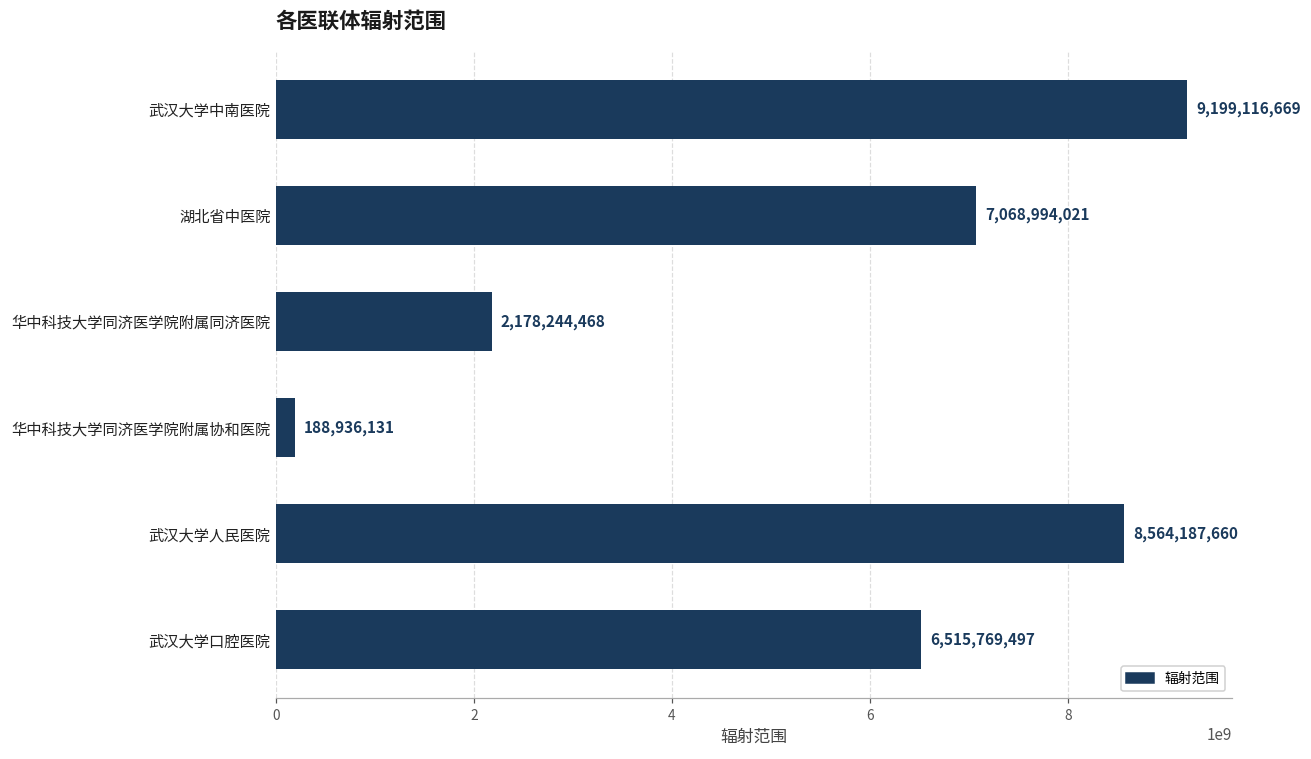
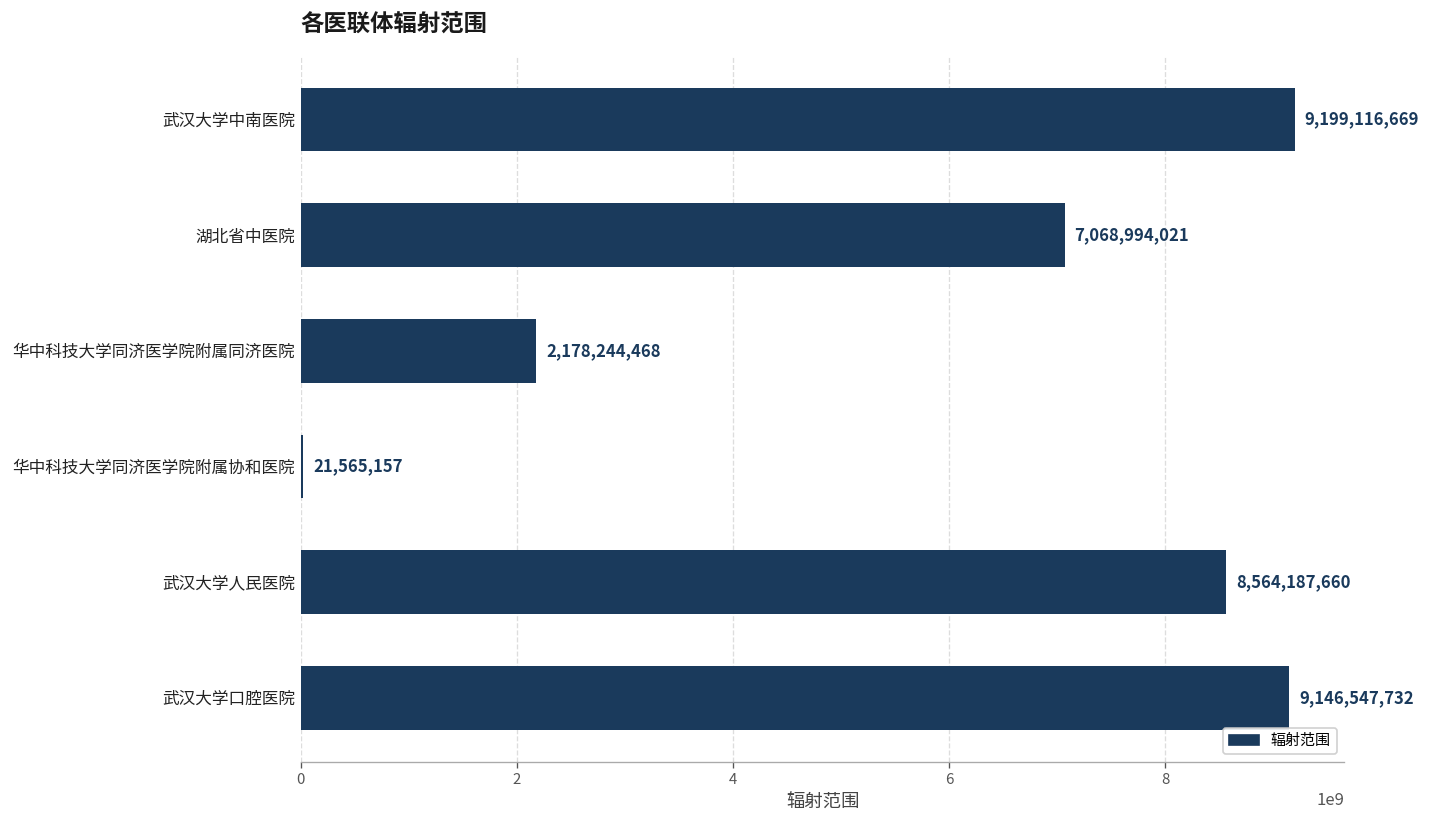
  {
    "武汉大学中南医院": "9,199,116,669",
    "湖北省中医院": "7,068,994,021",
    "华中科技大学同济医学院附属同济医院": "2,178,244,468",
-   "华中科技大学同济医学院附属协和医院": "188,936,131",
+   "华中科技大学同济医学院附属协和医院": "21,565,157",
    "武汉大学人民医院": "8,564,187,660",
-   "武汉大学口腔医院": "6,515,769,497"
+   "武汉大学口腔医院": "9,146,547,732"
  }
